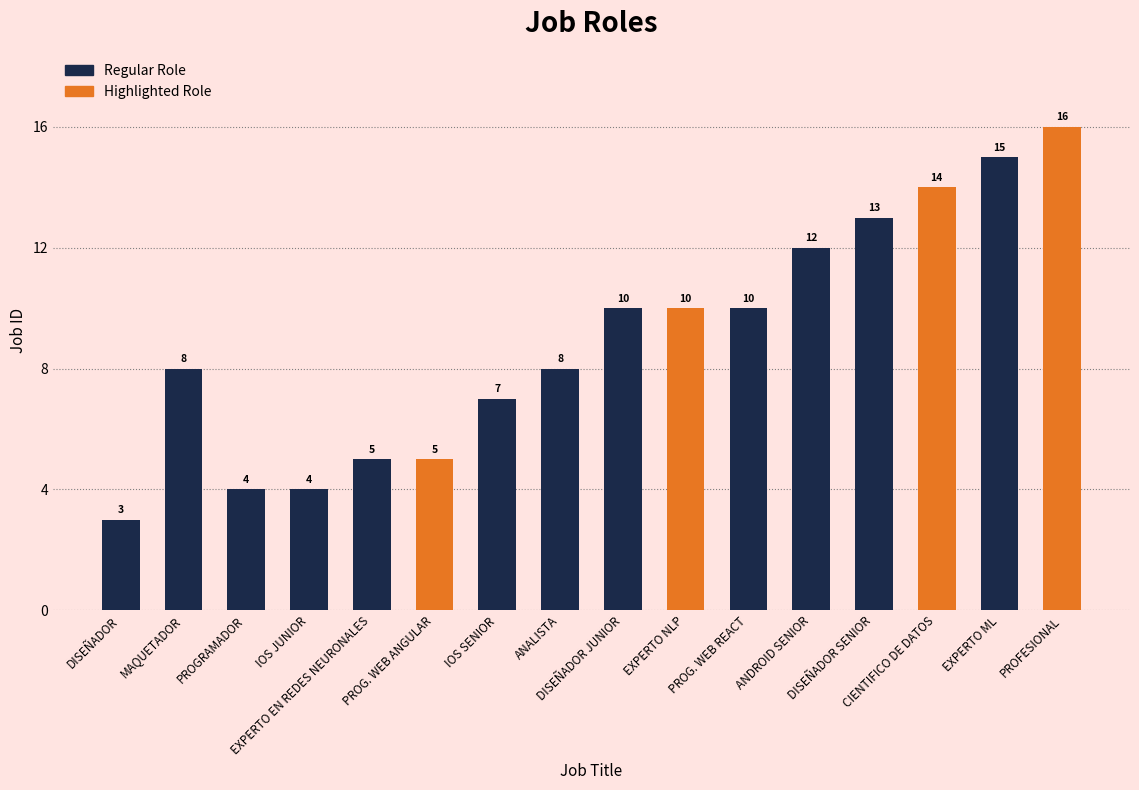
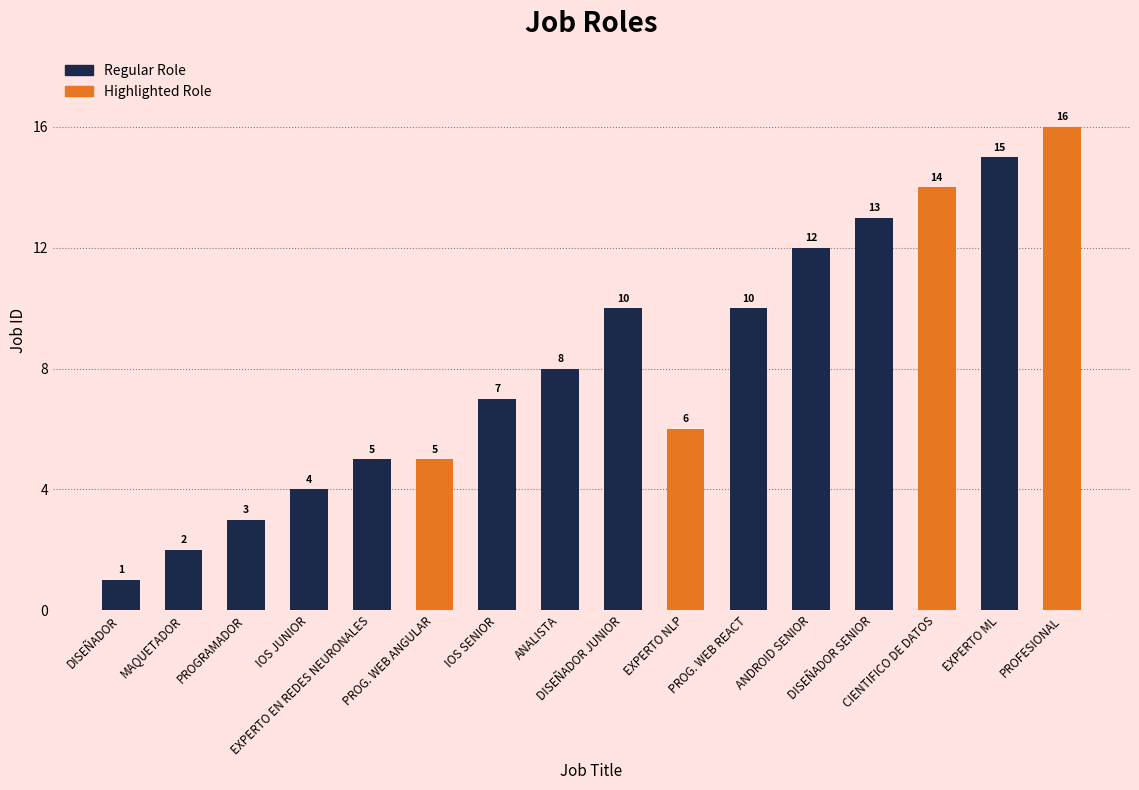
  {
-   "DISEÑADOR": 3,
-   "MAQUETADOR": 8,
-   "PROGRAMADOR": 4,
+   "DISEÑADOR": 1,
+   "MAQUETADOR": 2,
+   "PROGRAMADOR": 3,
    "IOS JUNIOR": 4,
    "EXPERTO EN REDES NEURONALES": 5,
    "PROG. WEB ANGULAR": 5,
    "IOS SENIOR": 7,
    "ANALISTA": 8,
    "DISEÑADOR JUNIOR": 10,
-   "EXPERTO NLP": 10,
+   "EXPERTO NLP": 6,
    "PROG. WEB REACT": 10,
    "ANDROID SENIOR": 12,
    "DISEÑADOR SENIOR": 13,
    "CIENTIFICO DE DATOS": 14,
    "EXPERTO ML": 15,
    "PROFESIONAL": 16
  }
